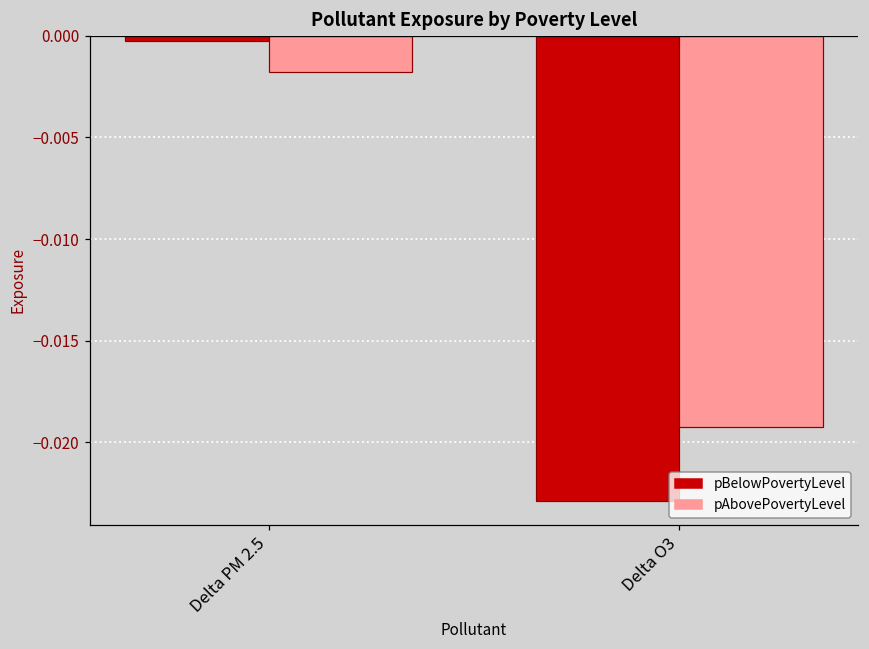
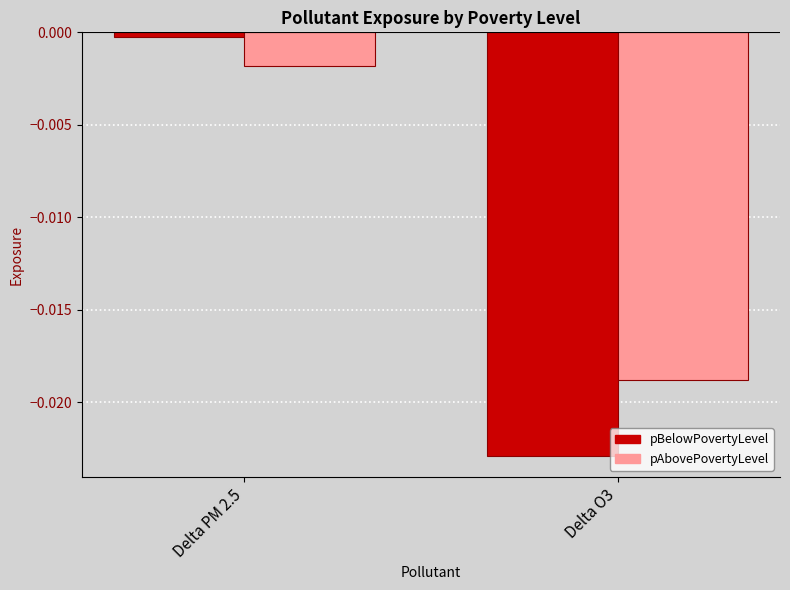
  {
    "pBelowPovertyLevel": {
      "Delta PM 2.5": -0.0003,
      "Delta O3": -0.0229
    },
    "pAbovePovertyLevel": {
      "Delta PM 2.5": -0.0018,
-     "Delta O3": -0.0192
+     "Delta O3": -0.0188
    }
  }
